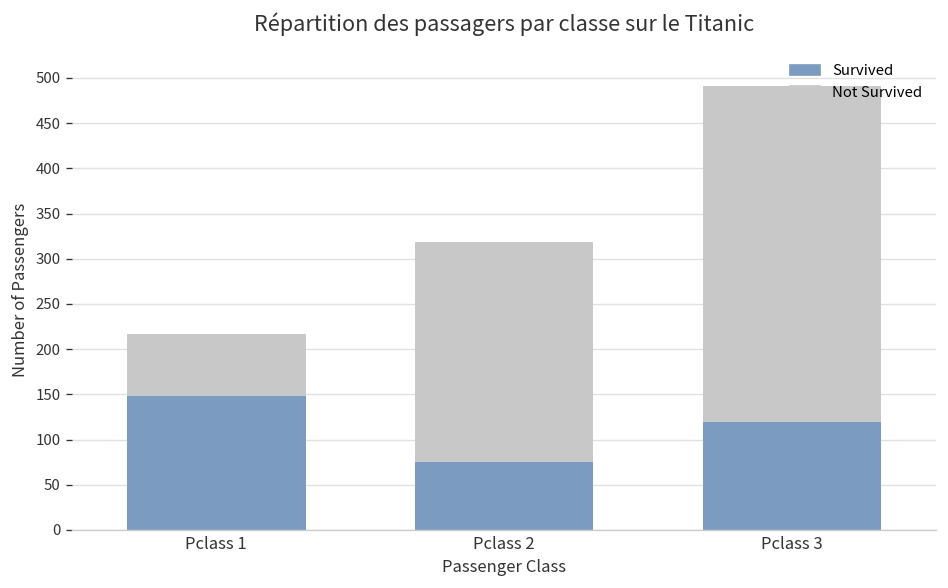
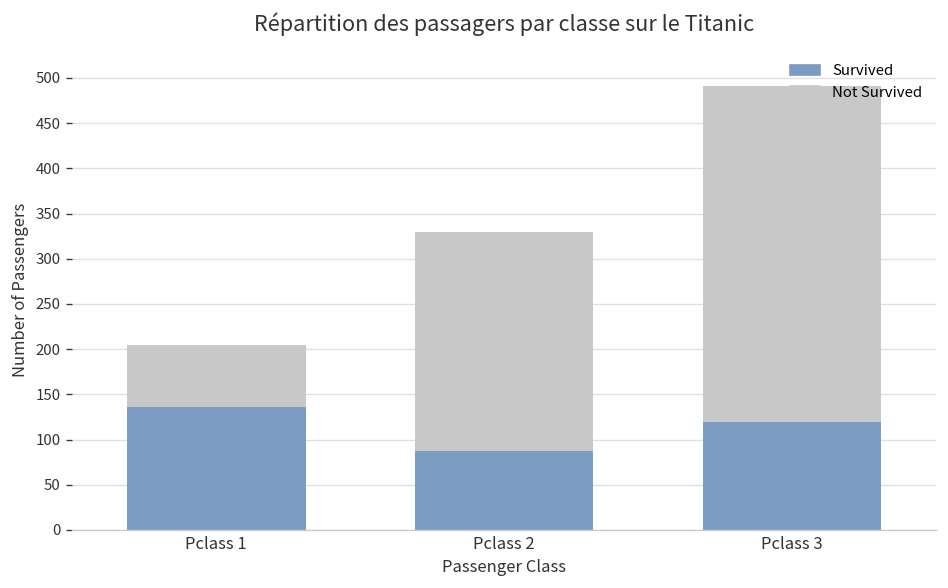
  {
    "Survived": {
-     "Pclass 1": 150,
-     "Pclass 2": 80,
+     "Pclass 1": 140,
+     "Pclass 2": 90,
      "Pclass 3": 120
    },
    "Not Survived": {
      "Pclass 1": 70,
      "Pclass 2": 240,
      "Pclass 3": 370
    }
  }
